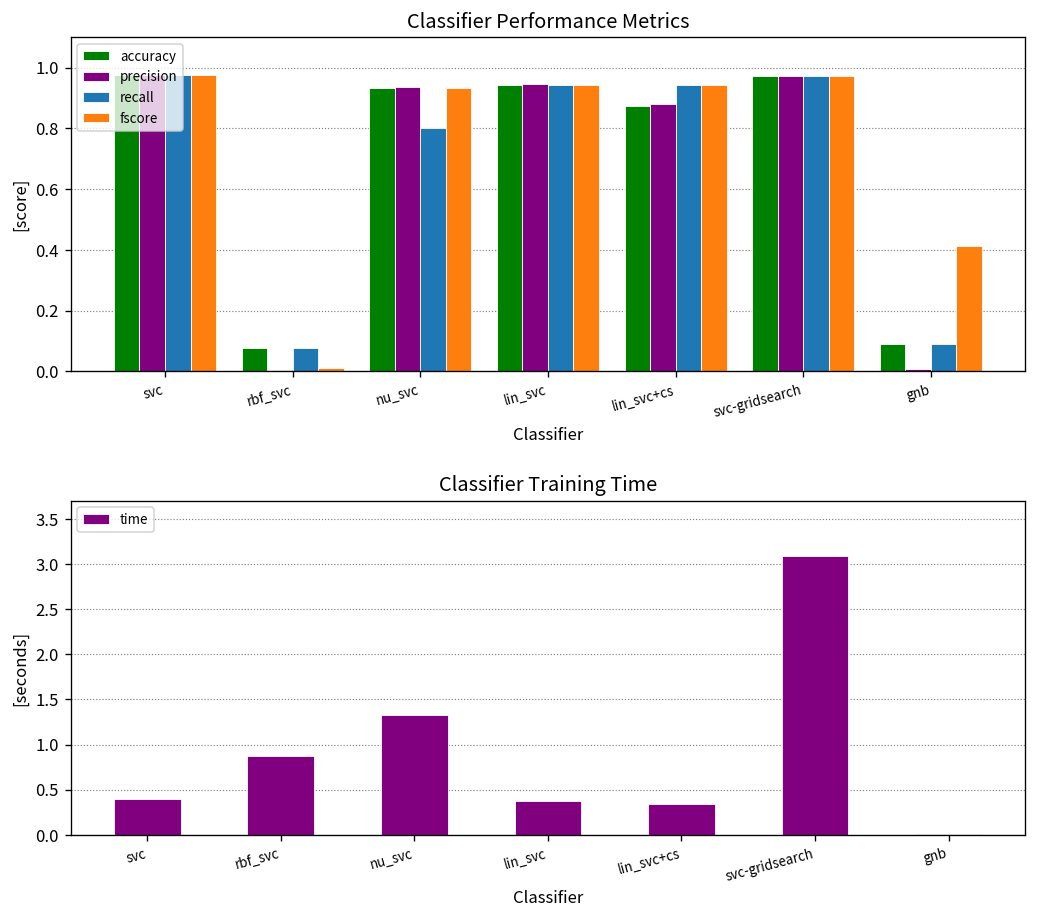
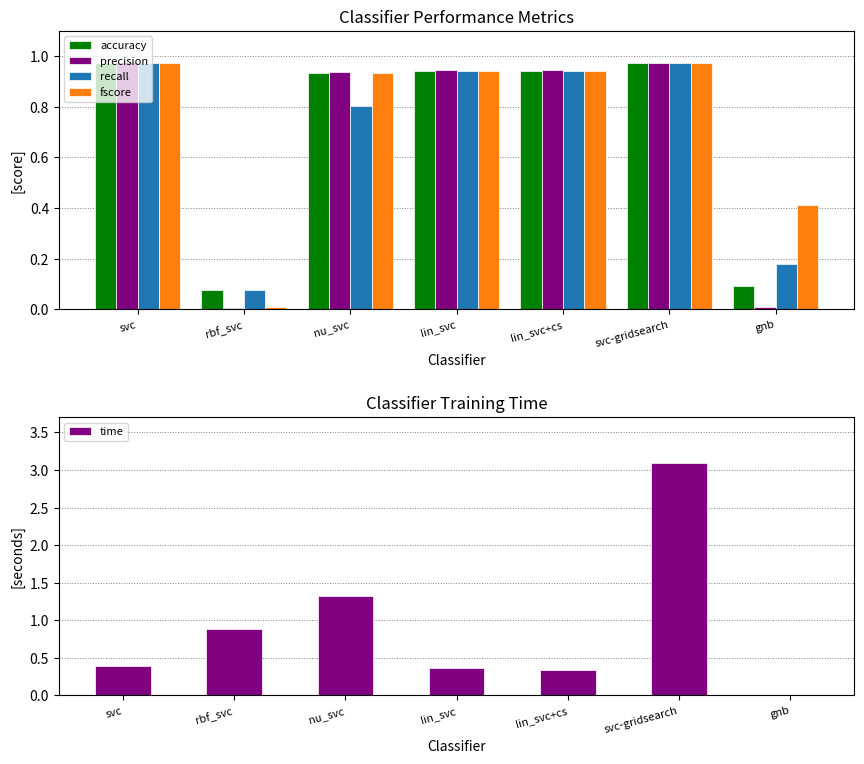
  {
    "Classifier Performance Metrics": {
      "accuracy": {
        "rbf_svc": 0.08,
        "nu_svc": 0.93,
        "lin_svc": 0.94,
-       "lin_svc+cs": 0.87,
+       "lin_svc+cs": 0.94,
        "svc-gridsearch": 0.97,
        "gnb": 0.09
      },
      "precision": {
        "nu_svc": 0.94,
        "lin_svc": 0.95,
-       "lin_svc+cs": 0.88,
+       "lin_svc+cs": 0.95,
        "svc-gridsearch": 0.97
      },
      "recall": {
        "rbf_svc": 0.08,
        "nu_svc": 0.80,
        "lin_svc": 0.94,
        "lin_svc+cs": 0.94,
        "svc-gridsearch": 0.97,
-       "gnb": 0.09
+       "gnb": 0.18
      },
      "fscore": {
        "svc": 0.97,
        "rbf_svc": 0.01,
        "nu_svc": 0.93,
        "lin_svc": 0.94,
        "lin_svc+cs": 0.94,
        "svc-gridsearch": 0.97,
        "gnb": 0.41
      }
    },
    "Classifier Training Time": {
      "svc": 0.4,
      "rbf_svc": 0.9,
      "nu_svc": 1.3,
      "lin_svc": 0.4,
      "lin_svc+cs": 0.3,
      "svc-gridsearch": 3.1
    }
  }
